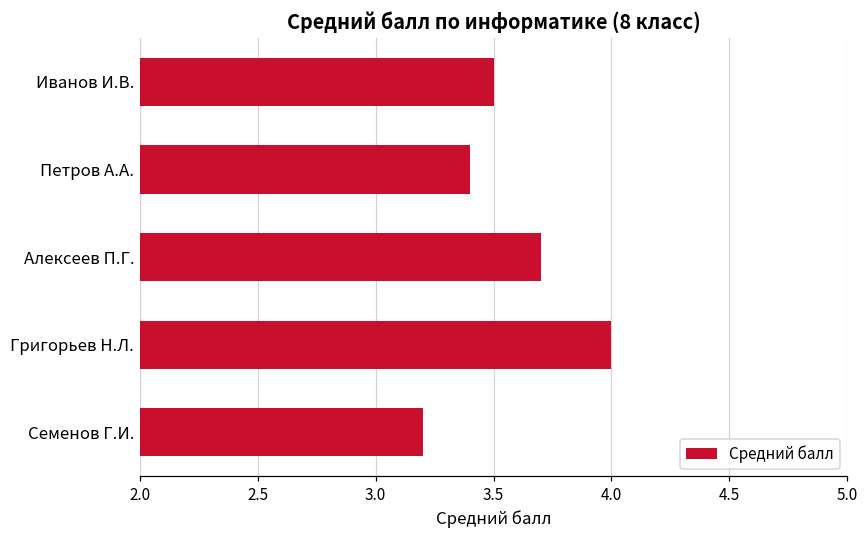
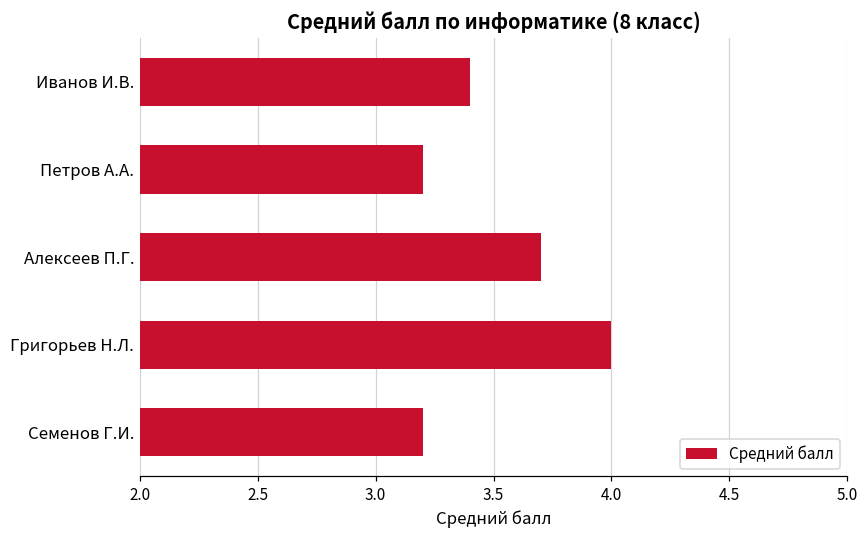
  {
-   "Иванов И.В.": 3.5,
-   "Петров А.А.": 3.4,
+   "Иванов И.В.": 3.4,
+   "Петров А.А.": 3.2,
    "Алексеев П.Г.": 3.7,
    "Григорьев Н.Л.": 4.0,
    "Семенов Г.И.": 3.2
  }
